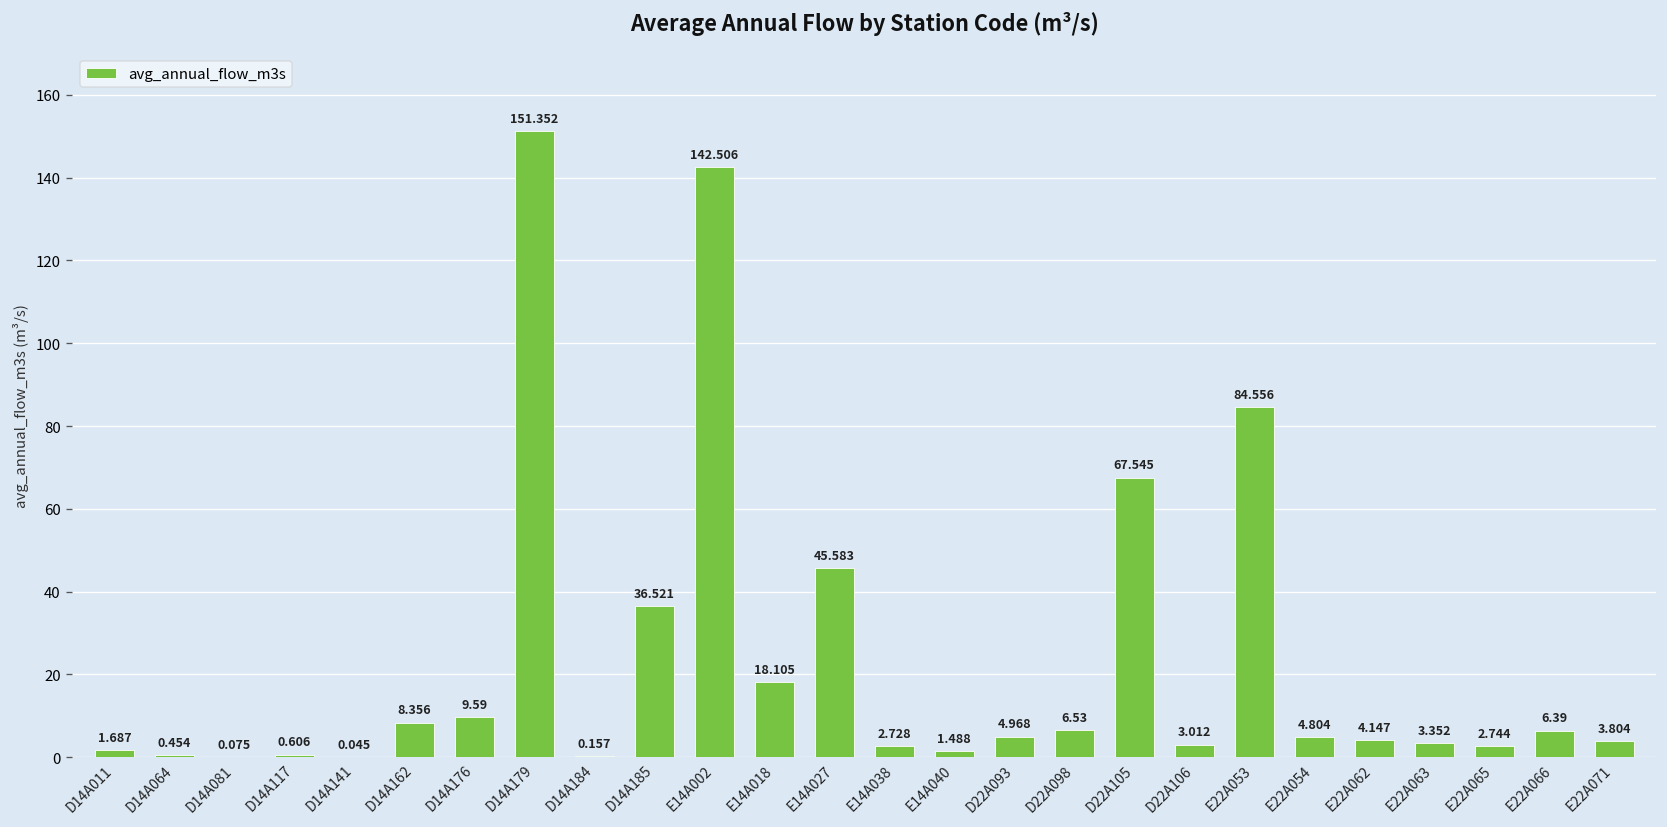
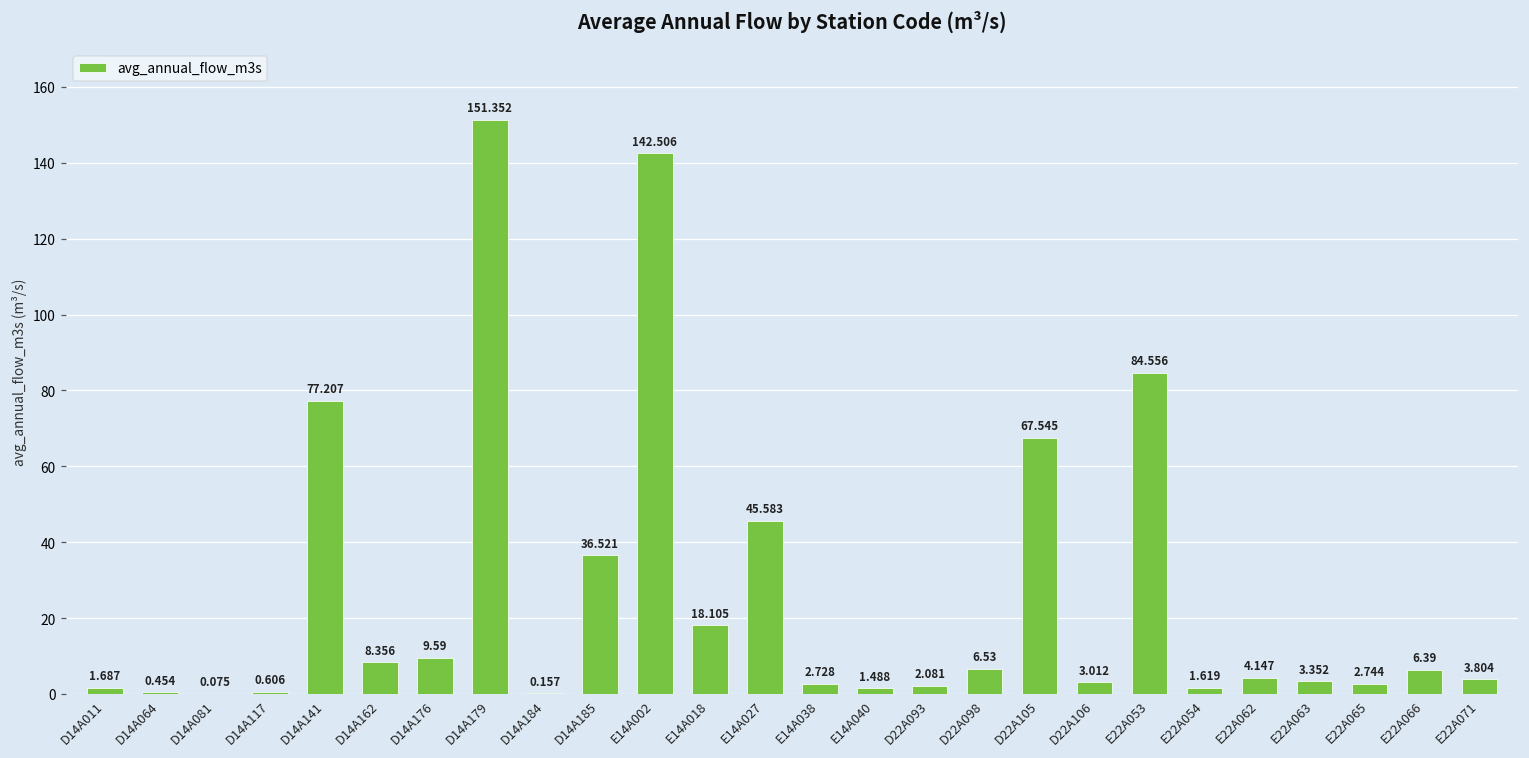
  {
    "D14A011": 1.687,
    "D14A064": 0.454,
    "D14A081": 0.075,
    "D14A117": 0.606,
-   "D14A141": 0.045,
+   "D14A141": 77.207,
    "D14A162": 8.356,
    "D14A176": 9.59,
    "D14A179": 151.352,
    "D14A184": 0.157,
    "D14A185": 36.521,
    "E14A002": 142.506,
    "E14A018": 18.105,
    "E14A027": 45.583,
    "E14A038": 2.728,
    "E14A040": 1.488,
-   "D22A093": 4.968,
+   "D22A093": 2.081,
    "D22A098": 6.53,
    "D22A105": 67.545,
    "D22A106": 3.012,
    "E22A053": 84.556,
-   "E22A054": 4.804,
+   "E22A054": 1.619,
    "E22A062": 4.147,
    "E22A063": 3.352,
    "E22A065": 2.744,
    "E22A066": 6.39,
    "E22A071": 3.804
  }
